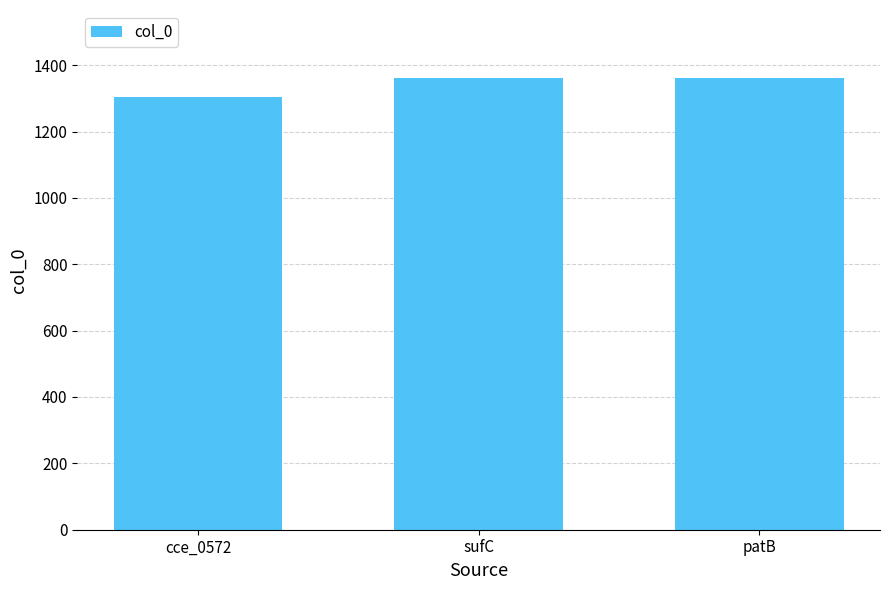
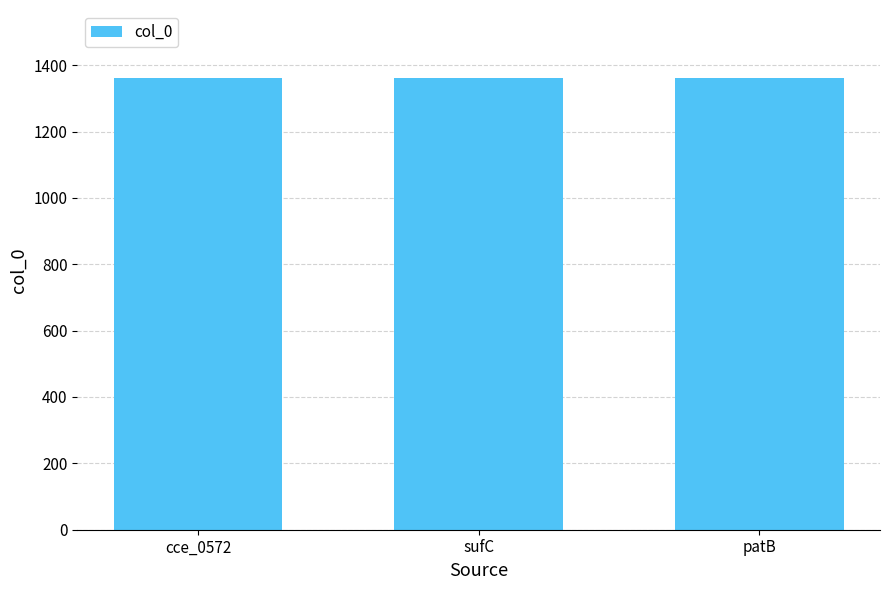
  {
-   "cce_0572": 1310,
+   "cce_0572": 1360,
    "sufC": 1360,
    "patB": 1360
  }
